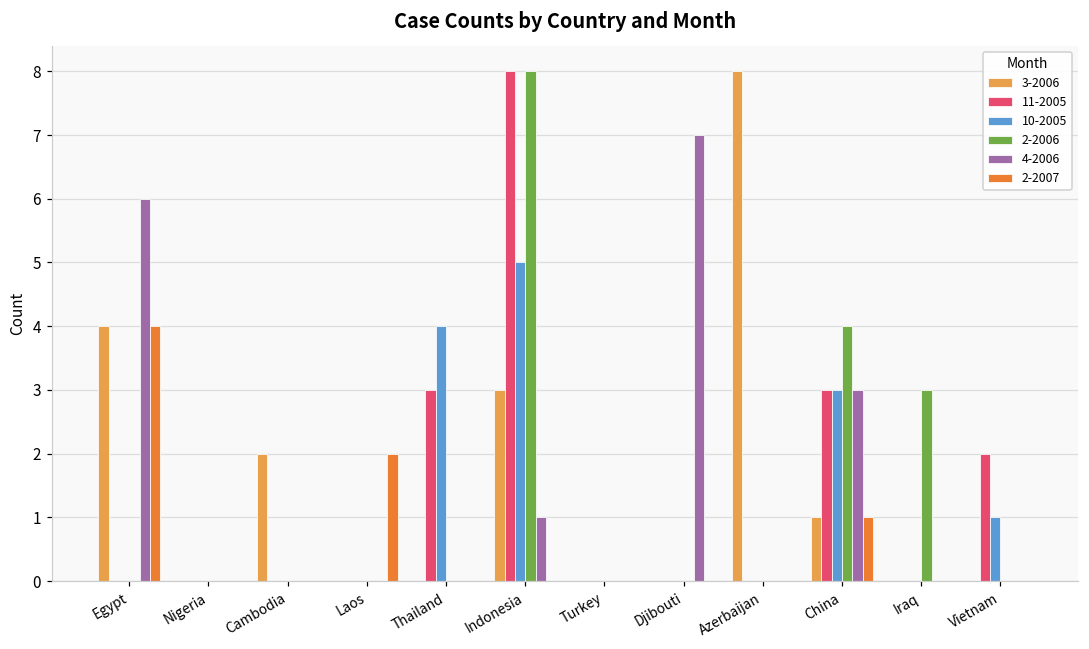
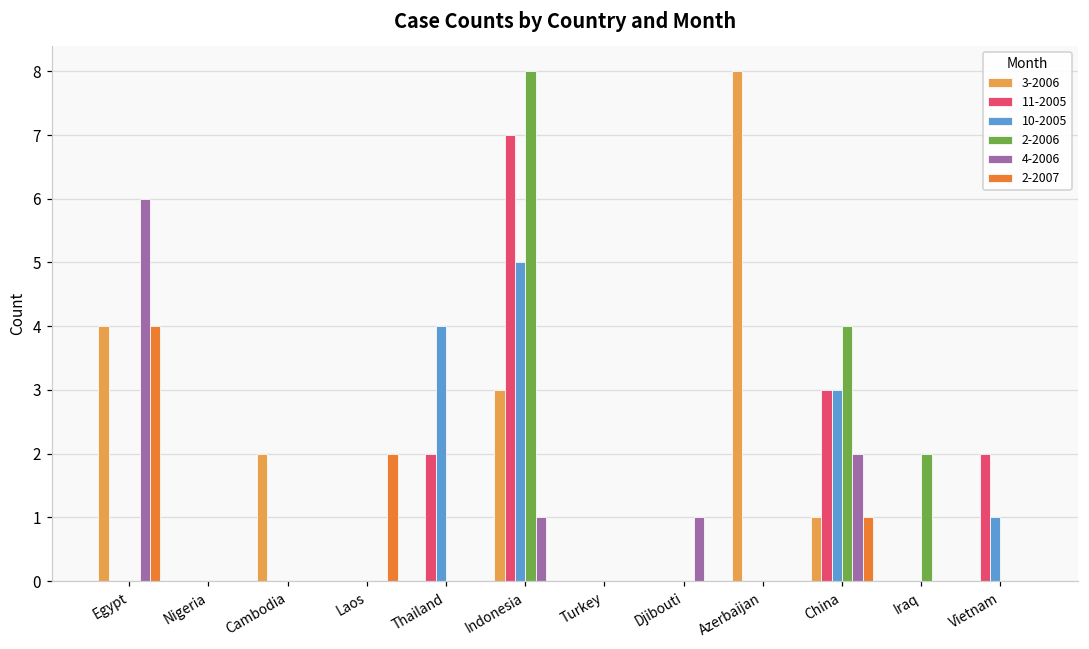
  {
    "11-2005": {
      "Egypt": 0,
      "Nigeria": 0,
      "Cambodia": 0,
      "Laos": 0,
-     "Thailand": 3,
-     "Indonesia": 8,
+     "Thailand": 2,
+     "Indonesia": 7,
      "Turkey": 0,
      "Djibouti": 0,
      "Azerbaijan": 0,
      "China": 3,
      "Iraq": 0,
      "Vietnam": 2
    },
    "10-2005": {
      "Egypt": 0,
      "Nigeria": 0,
      "Cambodia": 0,
      "Laos": 0,
      "Thailand": 4,
      "Indonesia": 5,
      "Turkey": 0,
      "Djibouti": 0,
      "Azerbaijan": 0,
      "China": 3,
      "Iraq": 0,
      "Vietnam": 1
    },
    "2-2006": {
      "Egypt": 0,
      "Nigeria": 0,
      "Cambodia": 0,
      "Laos": 0,
      "Thailand": 0,
      "Indonesia": 8,
      "Turkey": 0,
      "Djibouti": 0,
      "Azerbaijan": 0,
      "China": 4,
-     "Iraq": 3,
+     "Iraq": 2,
      "Vietnam": 0
    },
    "4-2006": {
      "Egypt": 6,
      "Nigeria": 0,
      "Cambodia": 0,
      "Laos": 0,
      "Thailand": 0,
      "Indonesia": 1,
      "Turkey": 0,
-     "Djibouti": 7,
+     "Djibouti": 1,
      "Azerbaijan": 0,
-     "China": 3,
+     "China": 2,
      "Iraq": 0,
      "Vietnam": 0
    }
  }
